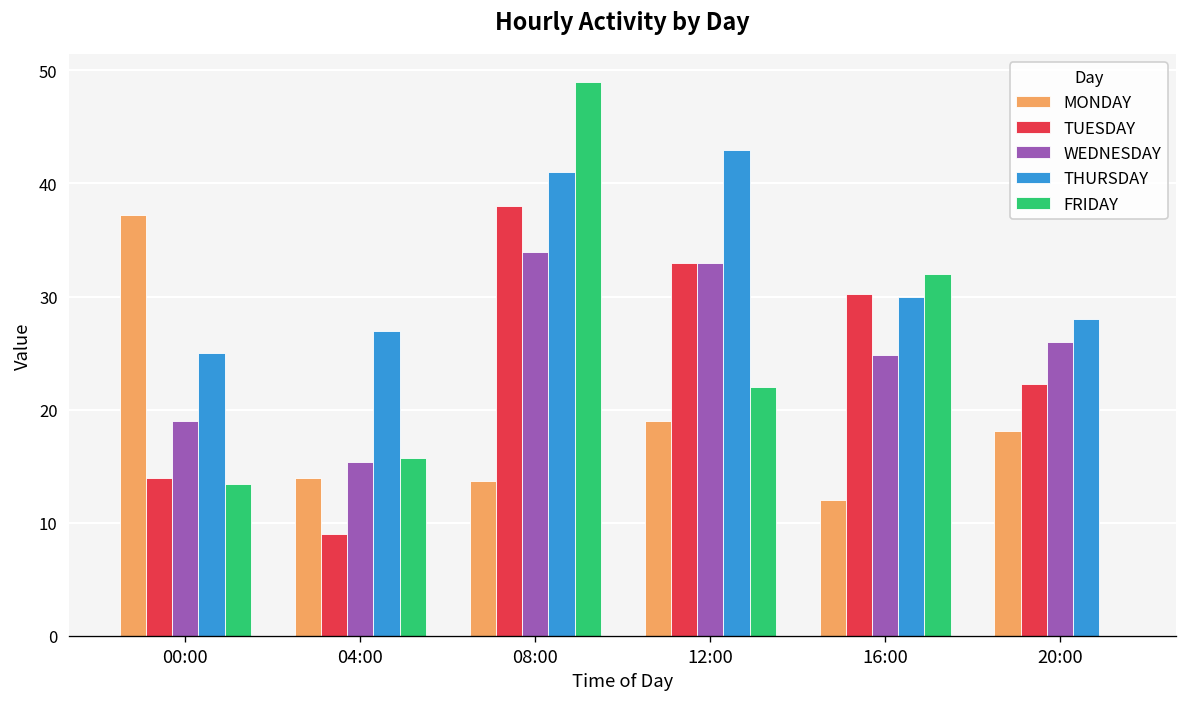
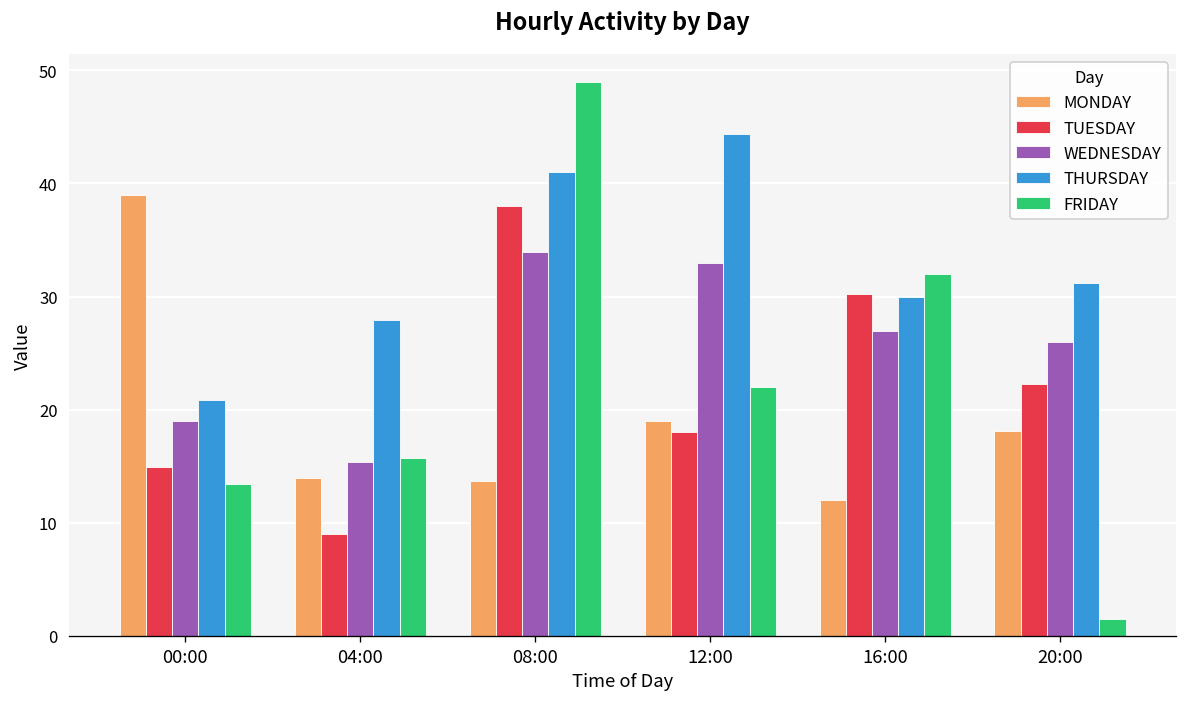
  {
    "MONDAY": {
-     "00:00": 37,
+     "00:00": 39,
      "04:00": 14,
      "08:00": 14,
      "12:00": 19,
      "16:00": 12,
      "20:00": 18
    },
    "TUESDAY": {
-     "00:00": 14,
+     "00:00": 15,
      "04:00": 9,
      "08:00": 38,
-     "12:00": 33,
+     "12:00": 18,
      "16:00": 30,
      "20:00": 22
    },
    "WEDNESDAY": {
      "00:00": 19,
      "04:00": 15,
      "08:00": 34,
      "12:00": 33,
-     "16:00": 25,
+     "16:00": 27,
      "20:00": 26
    },
    "THURSDAY": {
-     "00:00": 25,
-     "04:00": 27,
+     "00:00": 21,
+     "04:00": 28,
      "08:00": 41,
-     "12:00": 43,
+     "12:00": 44,
      "16:00": 30,
-     "20:00": 28
+     "20:00": 31
    },
    "FRIDAY": {
      "00:00": 13,
      "04:00": 16,
      "08:00": 49,
      "12:00": 22,
      "16:00": 32,
-     "20:00": 0
+     "20:00": 2
    }
  }
